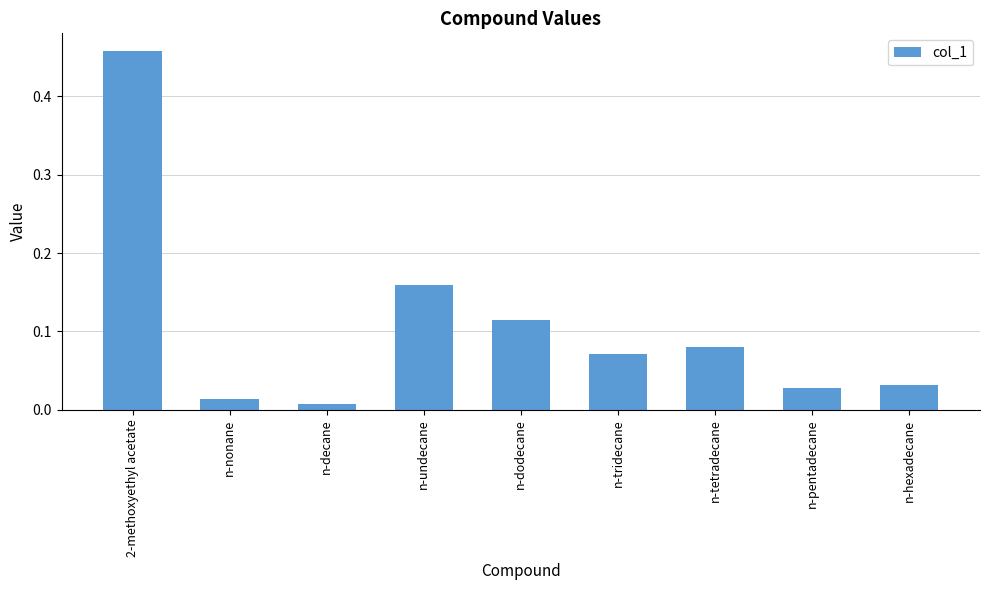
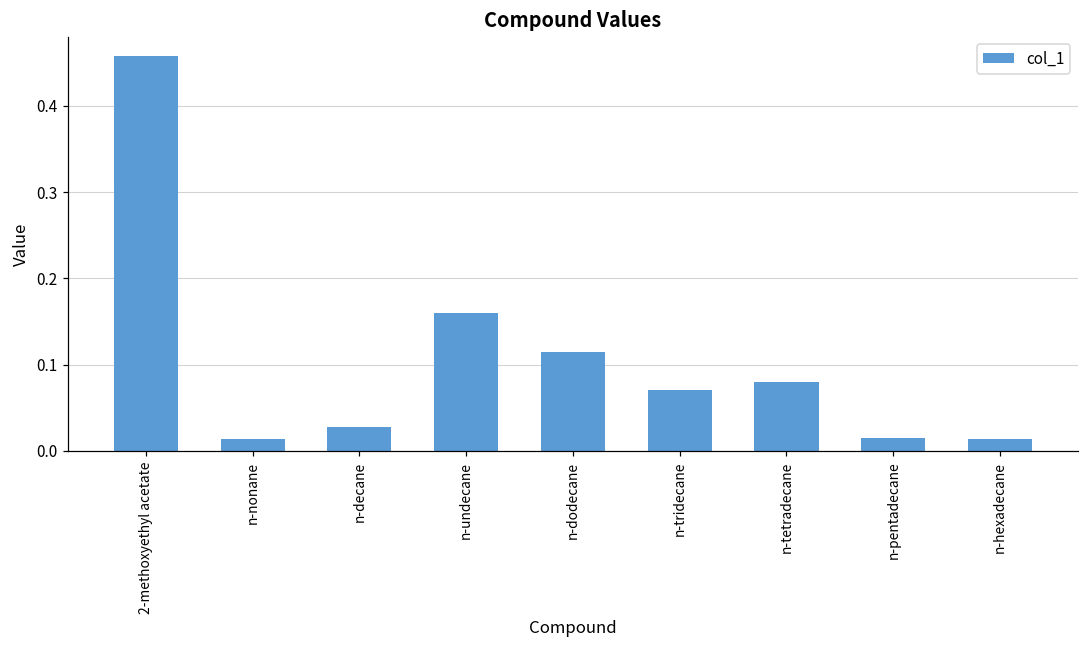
  {
    "2-methoxyethyl acetate": 0.46,
    "n-nonane": 0.01,
-   "n-decane": 0.01,
+   "n-decane": 0.03,
    "n-undecane": 0.16,
    "n-dodecane": 0.11,
    "n-tridecane": 0.07,
    "n-tetradecane": 0.08,
-   "n-pentadecane": 0.03,
-   "n-hexadecane": 0.03
+   "n-pentadecane": 0.02,
+   "n-hexadecane": 0.01
  }
